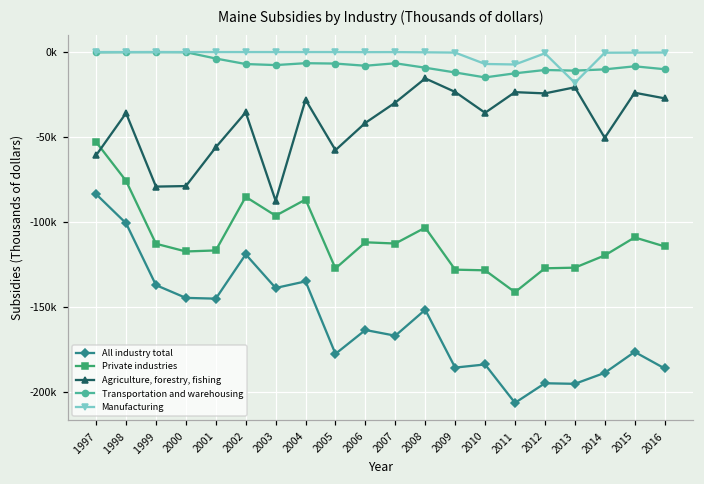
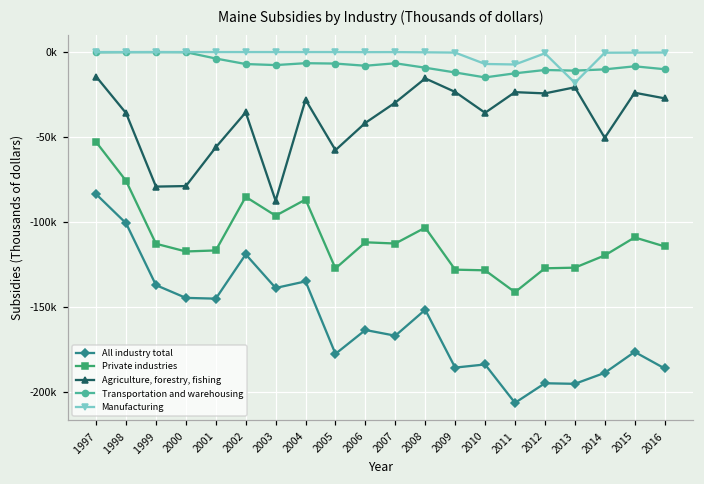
  {
    "Agriculture, forestry, fishing": {
-     "1997": -61000,
+     "1997": -14000,
      "1998": -36000,
      "1999": -79000,
      "2000": -79000,
      "2001": -56000,
      "2002": -35000,
      "2003": -88000,
      "2004": -28000,
      "2005": -58000,
      "2006": -42000,
      "2007": -30000,
      "2008": -16000,
      "2009": -23000,
      "2010": -36000,
      "2011": -24000,
      "2012": -24000,
      "2013": -21000,
      "2014": -50000,
      "2015": -24000,
      "2016": -27000
    },
    "Manufacturing": {
      "2001": 0,
      "2002": 0,
      "2003": 0,
      "2004": 0,
      "2005": 0,
      "2006": 0,
      "2007": 0,
      "2008": 0,
      "2009": 0,
      "2010": -7000,
      "2011": -7000,
      "2012": -1000,
      "2013": -18000,
      "2014": 0,
      "2015": 0,
      "2016": 0
    }
  }
